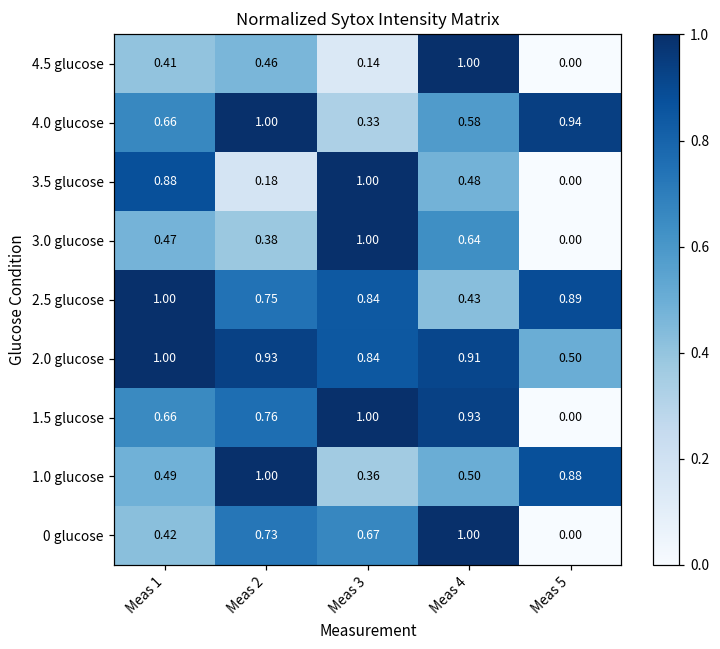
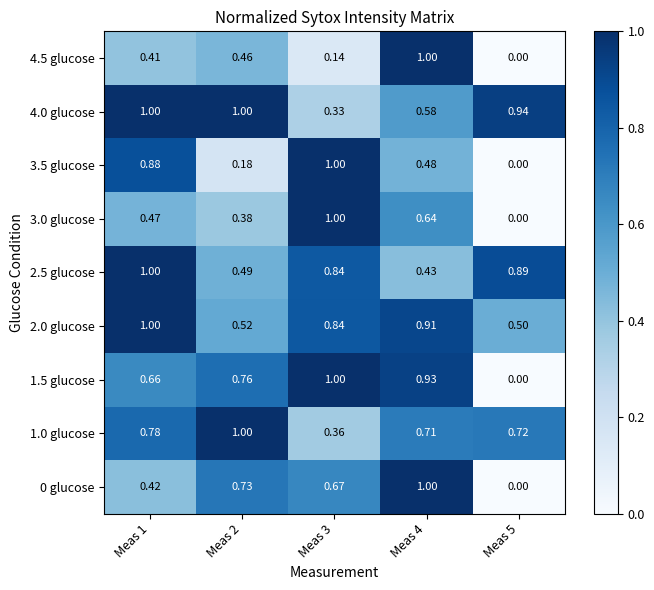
  {
    "4.5 glucose": {
      "Meas 1": 0.41,
      "Meas 2": 0.46,
      "Meas 3": 0.14,
      "Meas 4": 1.00,
      "Meas 5": 0.00
    },
    "4.0 glucose": {
-     "Meas 1": 0.66,
+     "Meas 1": 1.00,
      "Meas 2": 1.00,
      "Meas 3": 0.33,
      "Meas 4": 0.58,
      "Meas 5": 0.94
    },
    "3.5 glucose": {
      "Meas 1": 0.88,
      "Meas 2": 0.18,
      "Meas 3": 1.00,
      "Meas 4": 0.48,
      "Meas 5": 0.00
    },
    "3.0 glucose": {
      "Meas 1": 0.47,
      "Meas 2": 0.38,
      "Meas 3": 1.00,
      "Meas 4": 0.64,
      "Meas 5": 0.00
    },
    "2.5 glucose": {
      "Meas 1": 1.00,
-     "Meas 2": 0.75,
+     "Meas 2": 0.49,
      "Meas 3": 0.84,
      "Meas 4": 0.43,
      "Meas 5": 0.89
    },
    "2.0 glucose": {
      "Meas 1": 1.00,
-     "Meas 2": 0.93,
+     "Meas 2": 0.52,
      "Meas 3": 0.84,
      "Meas 4": 0.91,
      "Meas 5": 0.50
    },
    "1.5 glucose": {
      "Meas 1": 0.66,
      "Meas 2": 0.76,
      "Meas 3": 1.00,
      "Meas 4": 0.93,
      "Meas 5": 0.00
    },
    "1.0 glucose": {
-     "Meas 1": 0.49,
+     "Meas 1": 0.78,
      "Meas 2": 1.00,
      "Meas 3": 0.36,
-     "Meas 4": 0.50,
-     "Meas 5": 0.88
+     "Meas 4": 0.71,
+     "Meas 5": 0.72
    },
    "0 glucose": {
      "Meas 1": 0.42,
      "Meas 2": 0.73,
      "Meas 3": 0.67,
      "Meas 4": 1.00,
      "Meas 5": 0.00
    }
  }
